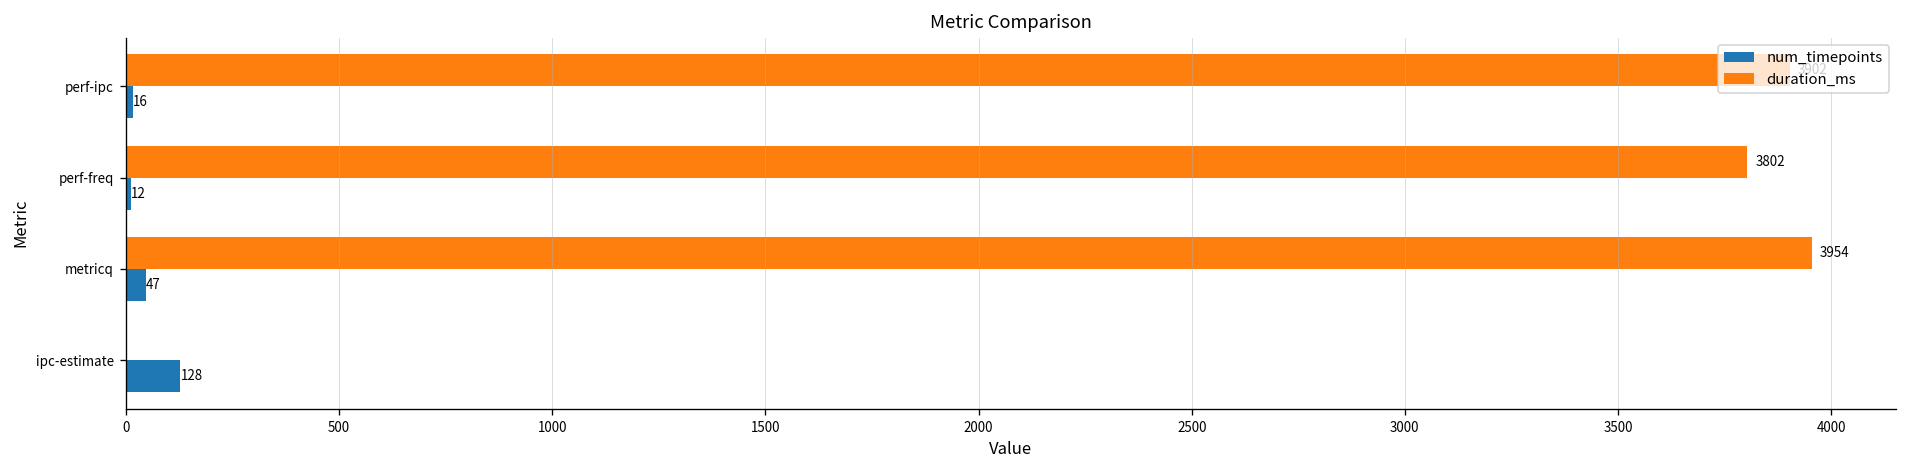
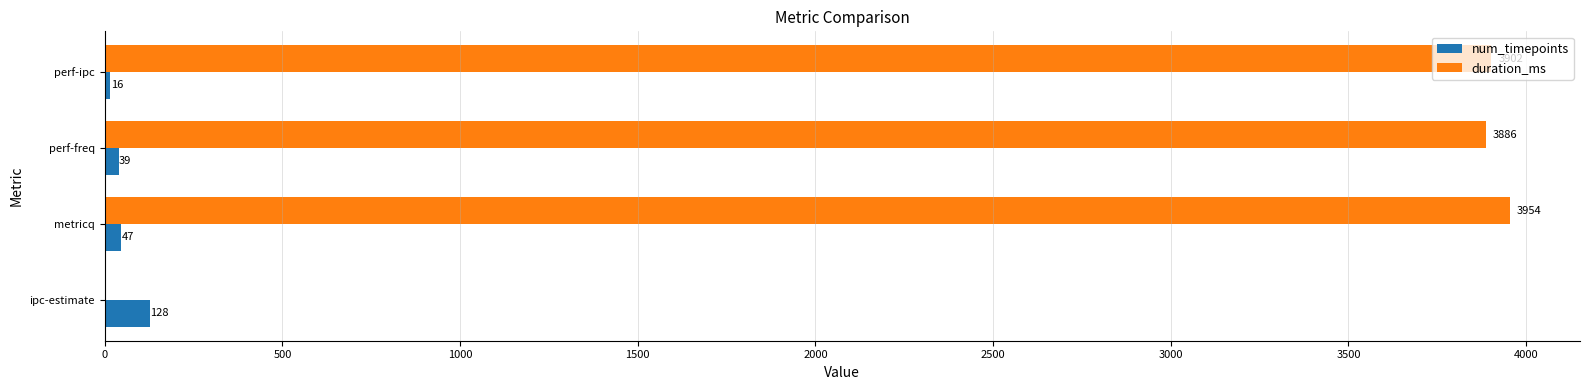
  {
    "num_timepoints": {
      "perf-ipc": 16,
-     "perf-freq": 12,
+     "perf-freq": 39,
      "metricq": 47,
      "ipc-estimate": 128
    },
    "duration_ms": {
-     "perf-freq": 3802,
+     "perf-freq": 3886,
      "metricq": 3954
    }
  }
